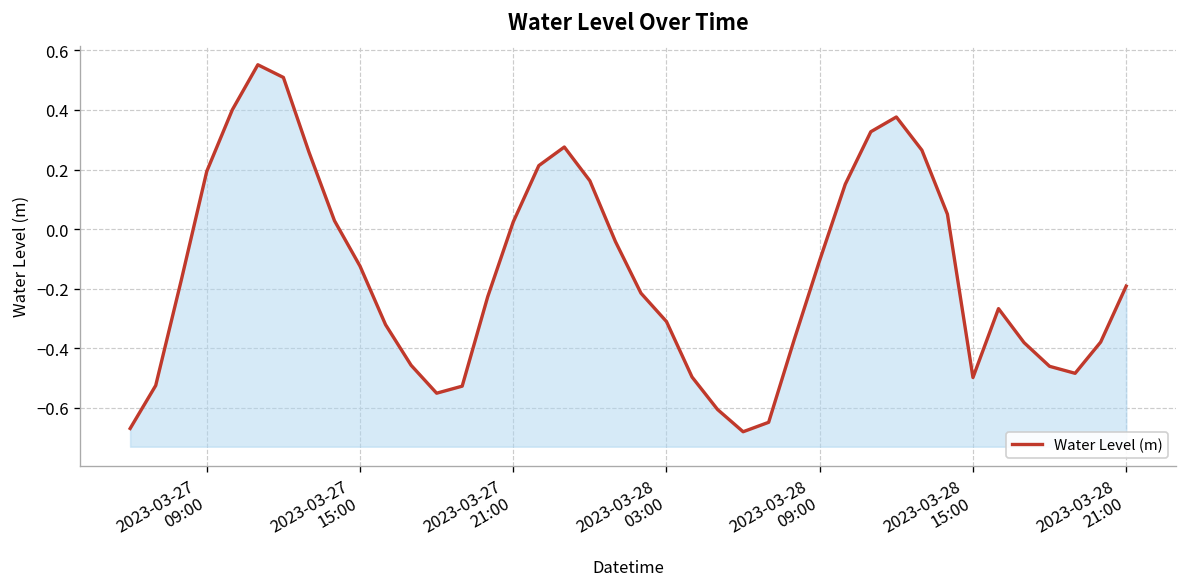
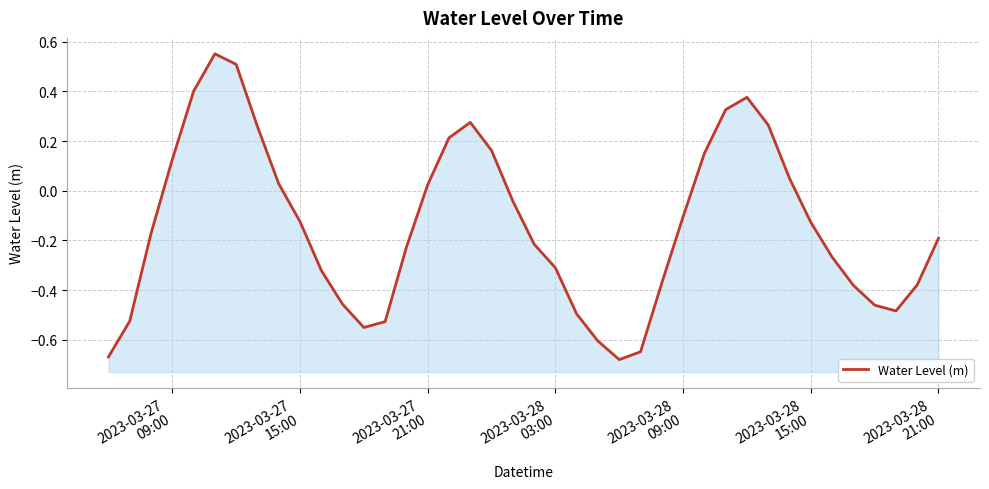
  {
-   "2023-03-27 09:00": 0.19,
+   "2023-03-27 09:00": 0.13,
    "2023-03-27 15:00": -0.12,
    "2023-03-27 21:00": 0.02,
    "2023-03-28 03:00": -0.31,
    "2023-03-28 09:00": -0.10,
-   "2023-03-28 15:00": -0.50,
+   "2023-03-28 15:00": -0.13,
    "2023-03-28 21:00": -0.19
  }
